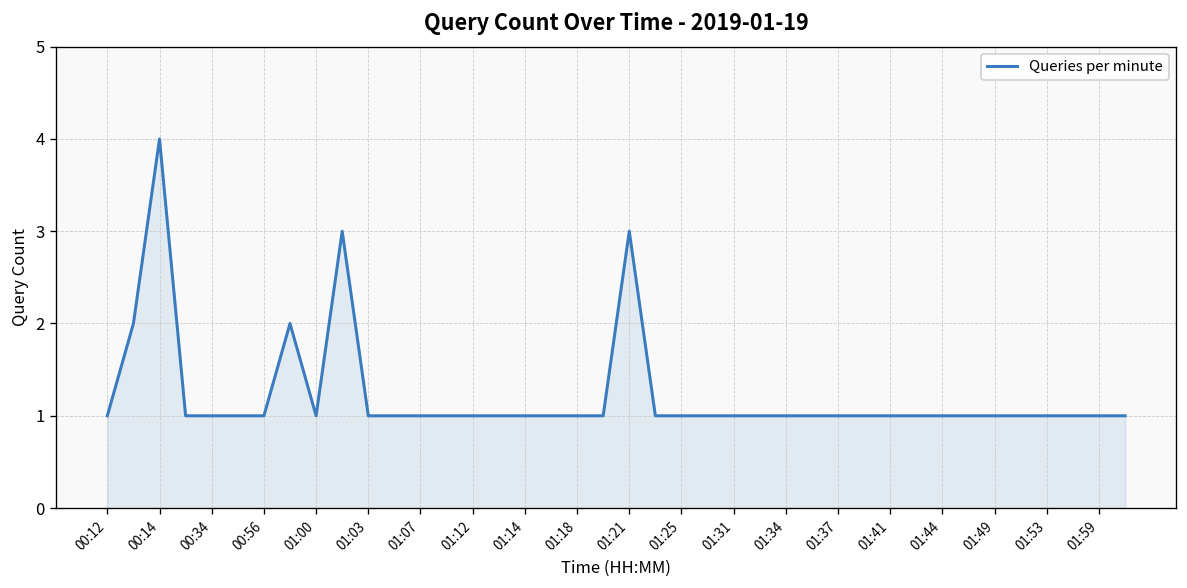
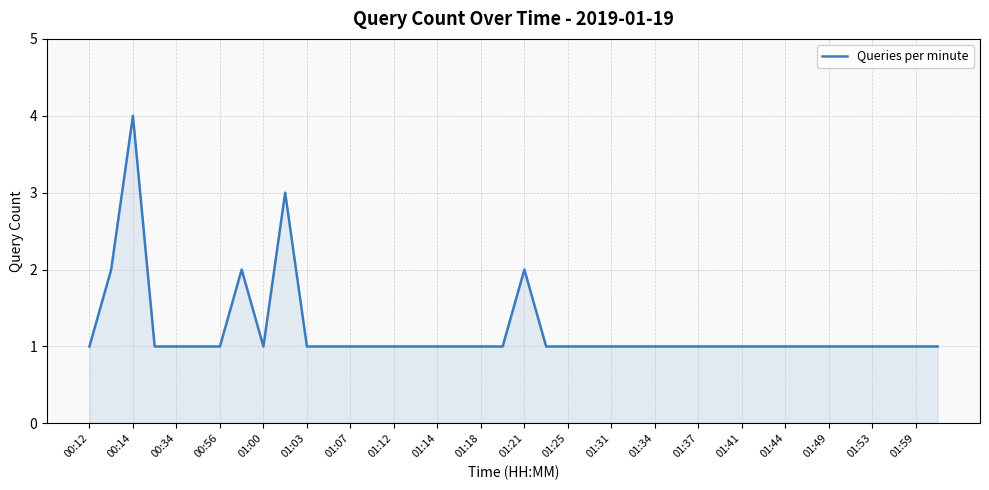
  {
    "00:12": 1,
    "00:14": 4,
    "00:34": 1,
    "00:56": 1,
    "01:00": 1,
    "01:03": 1,
    "01:07": 1,
    "01:12": 1,
    "01:14": 1,
    "01:18": 1,
-   "01:21": 3,
+   "01:21": 2,
    "01:25": 1,
    "01:31": 1,
    "01:34": 1,
    "01:37": 1,
    "01:41": 1,
    "01:44": 1,
    "01:49": 1,
    "01:53": 1,
    "01:59": 1
  }
